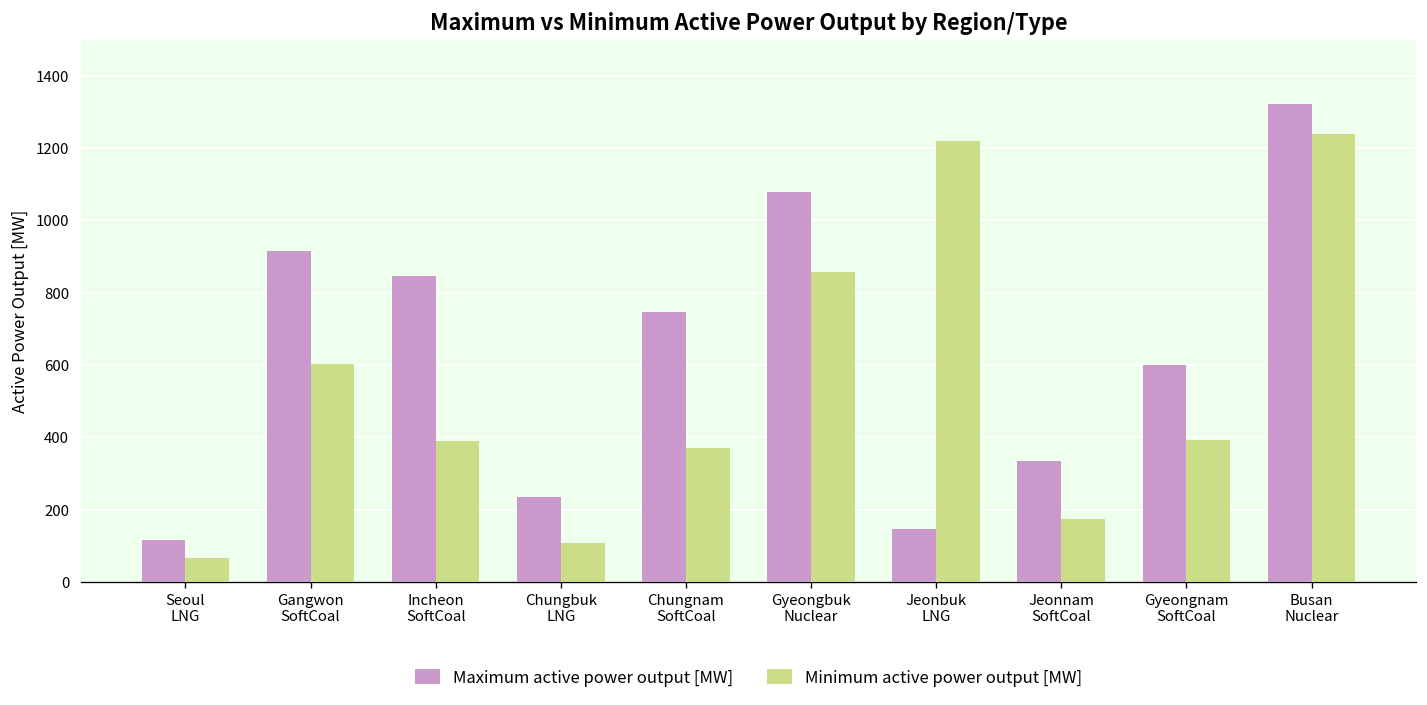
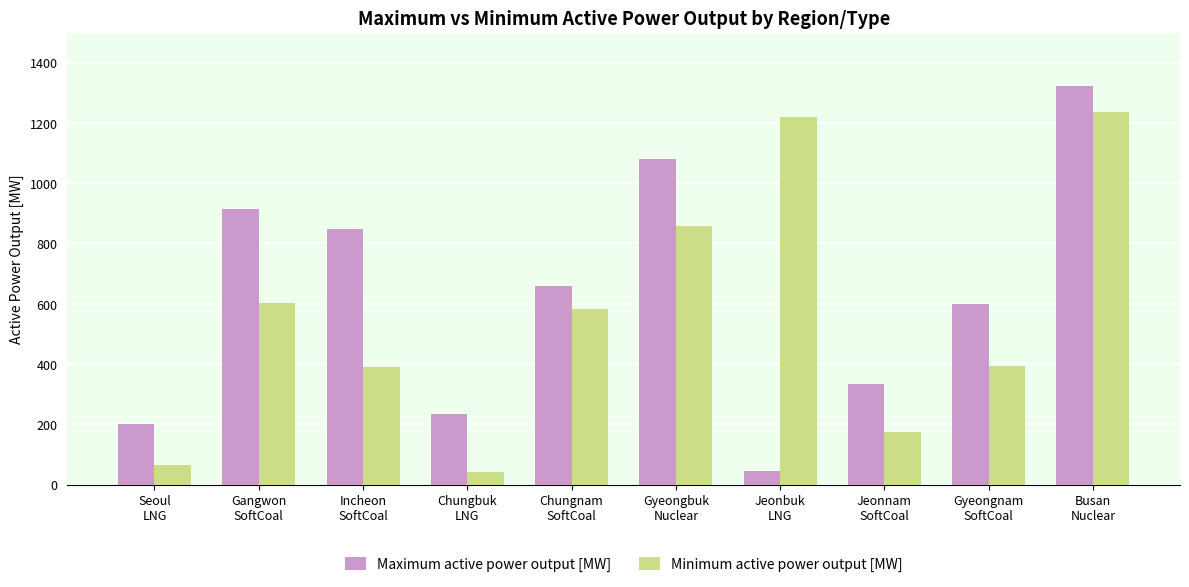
  {
    "Maximum active power output [MW]": {
-     "Seoul LNG": 120,
+     "Seoul LNG": 200,
      "Gangwon SoftCoal": 910,
      "Incheon SoftCoal": 850,
      "Chungbuk LNG": 240,
-     "Chungnam SoftCoal": 750,
+     "Chungnam SoftCoal": 660,
      "Gyeongbuk Nuclear": 1080,
-     "Jeonbuk LNG": 150,
+     "Jeonbuk LNG": 50,
      "Jeonnam SoftCoal": 330,
      "Gyeongnam SoftCoal": 600,
      "Busan Nuclear": 1320
    },
    "Minimum active power output [MW]": {
      "Seoul LNG": 70,
      "Gangwon SoftCoal": 600,
      "Incheon SoftCoal": 390,
-     "Chungbuk LNG": 110,
-     "Chungnam SoftCoal": 370,
+     "Chungbuk LNG": 40,
+     "Chungnam SoftCoal": 580,
      "Gyeongbuk Nuclear": 860,
      "Jeonbuk LNG": 1220,
      "Jeonnam SoftCoal": 180,
      "Gyeongnam SoftCoal": 390,
      "Busan Nuclear": 1240
    }
  }
